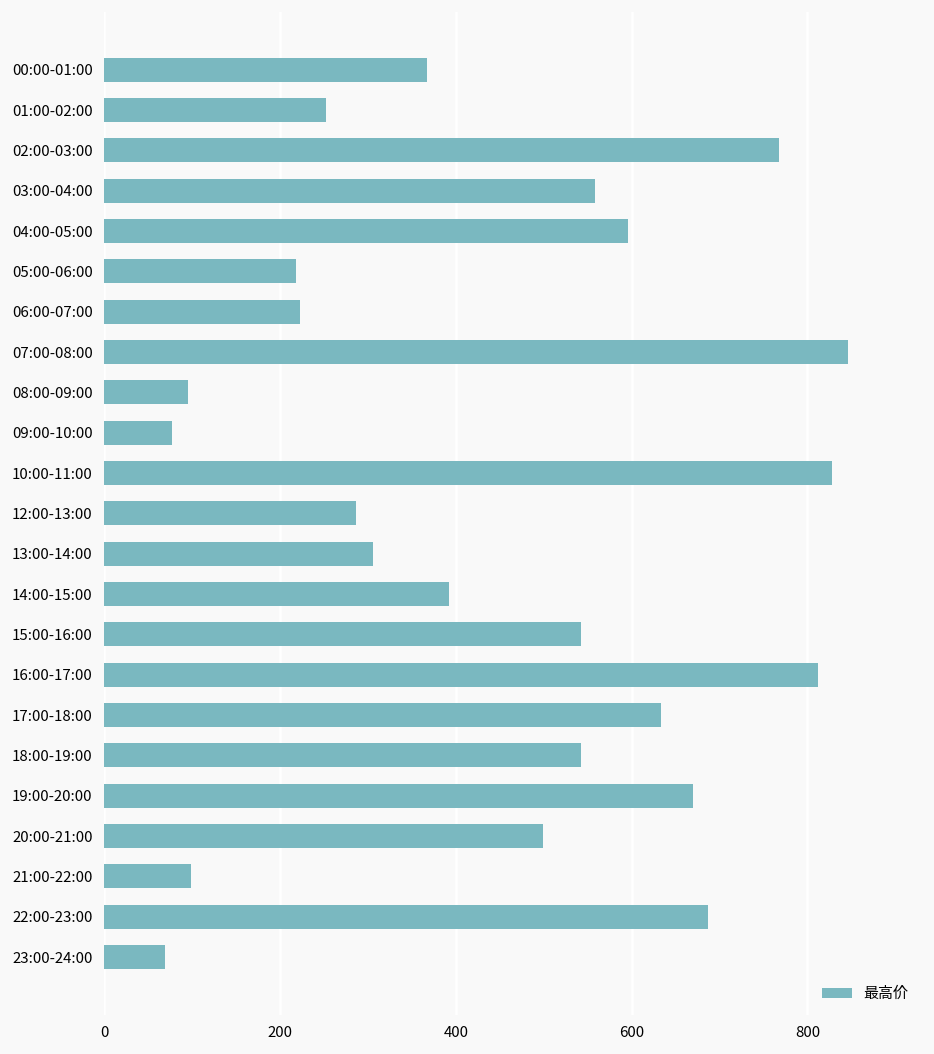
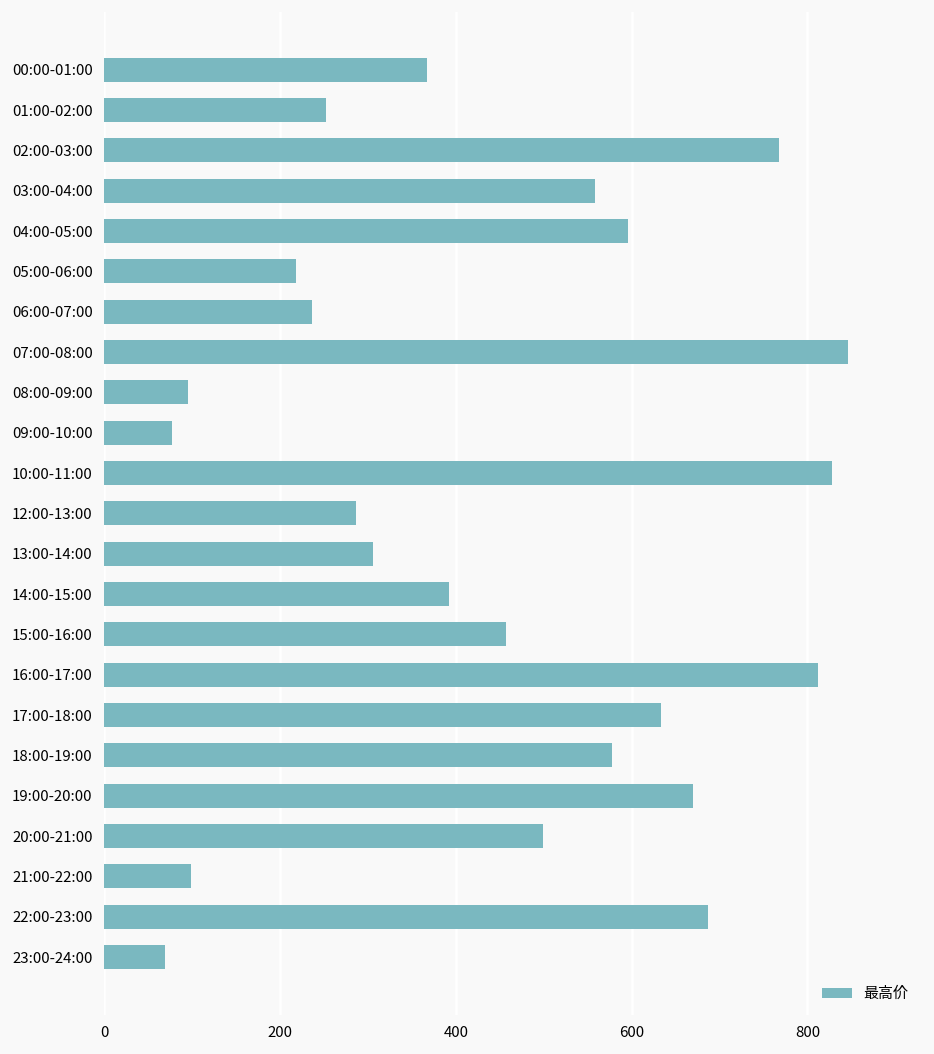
  {
    "00:00-01:00": 370,
    "01:00-02:00": 250,
    "02:00-03:00": 770,
    "03:00-04:00": 560,
    "04:00-05:00": 600,
    "05:00-06:00": 220,
-   "06:00-07:00": 220,
+   "06:00-07:00": 240,
    "07:00-08:00": 850,
    "08:00-09:00": 100,
    "09:00-10:00": 80,
    "10:00-11:00": 830,
    "12:00-13:00": 290,
    "13:00-14:00": 310,
    "14:00-15:00": 390,
-   "15:00-16:00": 540,
+   "15:00-16:00": 460,
    "16:00-17:00": 810,
    "17:00-18:00": 630,
-   "18:00-19:00": 540,
+   "18:00-19:00": 580,
    "19:00-20:00": 670,
    "20:00-21:00": 500,
    "21:00-22:00": 100,
    "22:00-23:00": 690,
    "23:00-24:00": 70
  }
